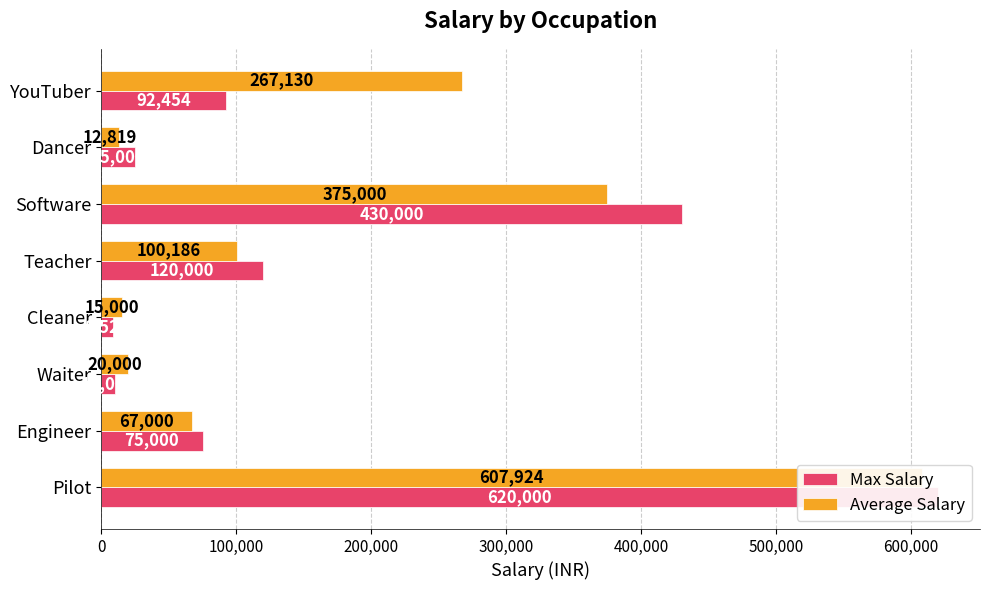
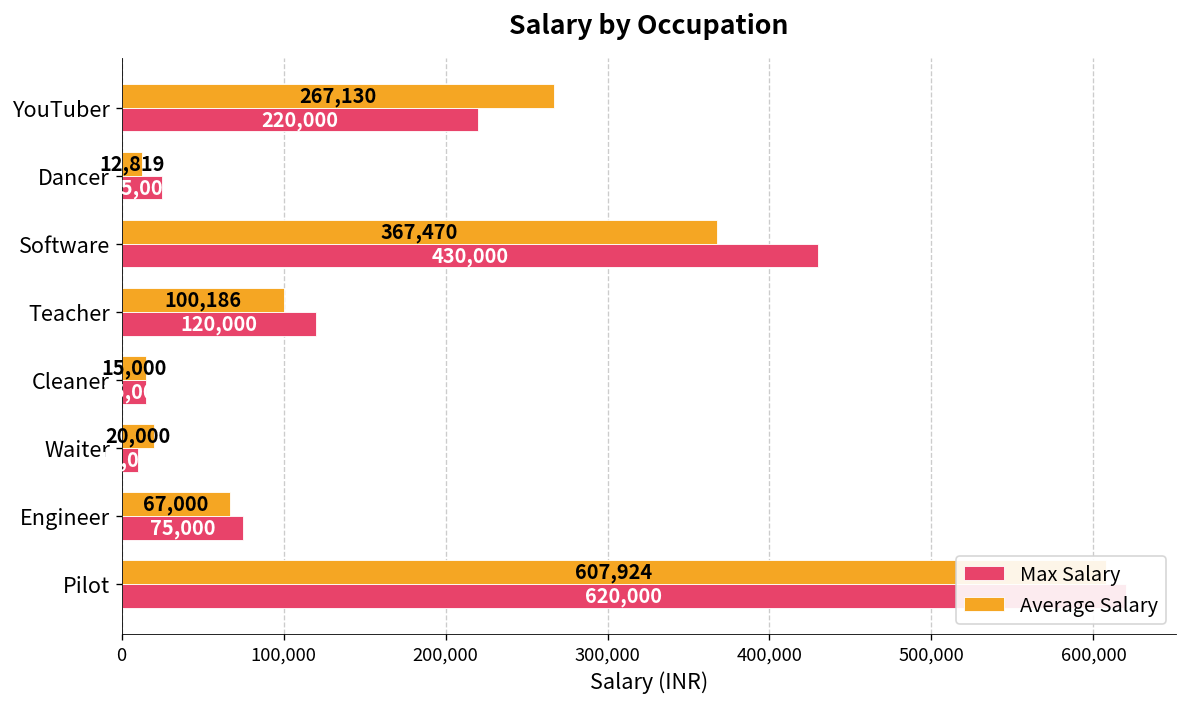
  {
    "Max Salary": {
-     "YouTuber": "92,454",
+     "YouTuber": "220,000",
      "Dancer": "25,000",
      "Software": "430,000",
      "Teacher": "120,000",
-     "Cleaner": "9,000",
+     "Cleaner": "15,000",
      "Engineer": "75,000"
    },
    "Average Salary": {
      "YouTuber": "267,130",
      "Dancer": "12,819",
-     "Software": "375,000",
+     "Software": "367,470",
      "Teacher": "100,186",
      "Cleaner": "15,000",
      "Waiter": "20,000",
      "Engineer": "67,000"
    }
  }
